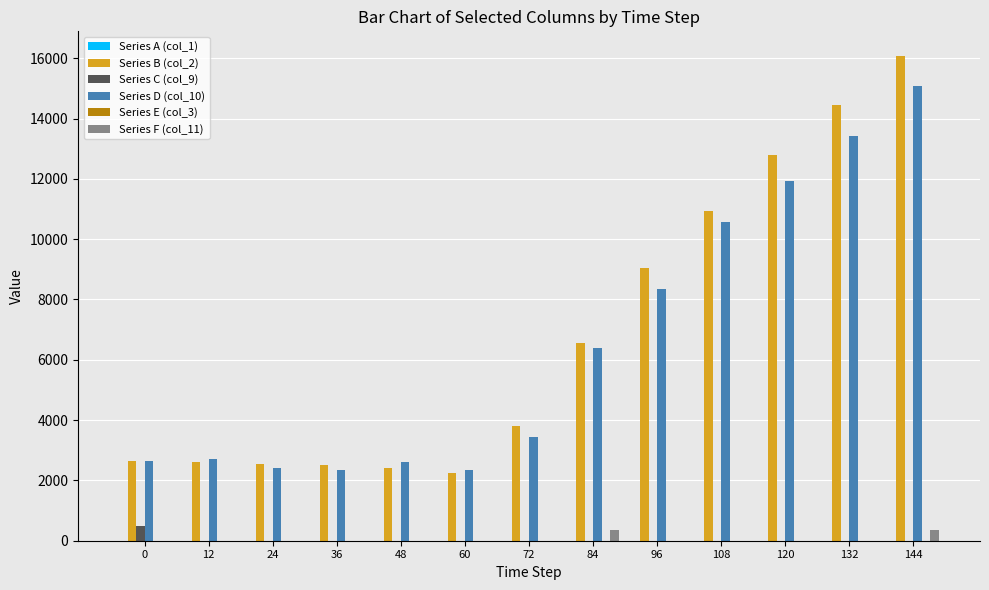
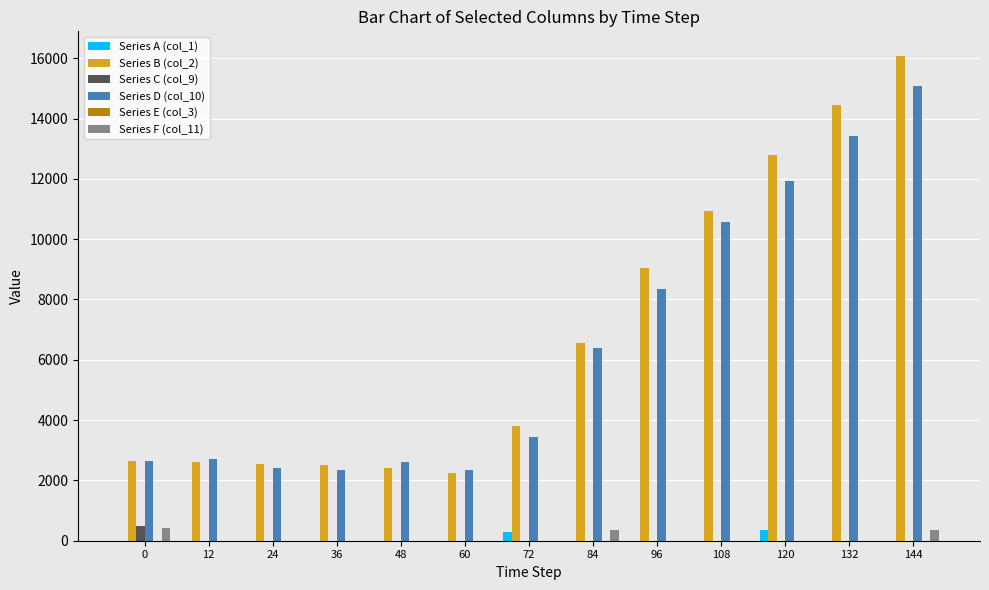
  {
    "Series A (col_1)": {
-     "72": 0,
-     "120": 0
+     "72": 300,
+     "120": 400
    },
    "Series C (col_9)": {
      "0": 500
    },
    "Series D (col_10)": {
      "0": 2600,
      "12": 2700,
      "24": 2400,
      "36": 2300,
      "48": 2600,
      "60": 2300,
      "72": 3500,
      "84": 6400,
      "96": 8300,
      "108": 10600,
      "120": 11900,
      "132": 13400,
      "144": 15100
    },
    "Series F (col_11)": {
-     "0": 0,
+     "0": 400,
      "84": 300,
      "144": 400
    }
  }
